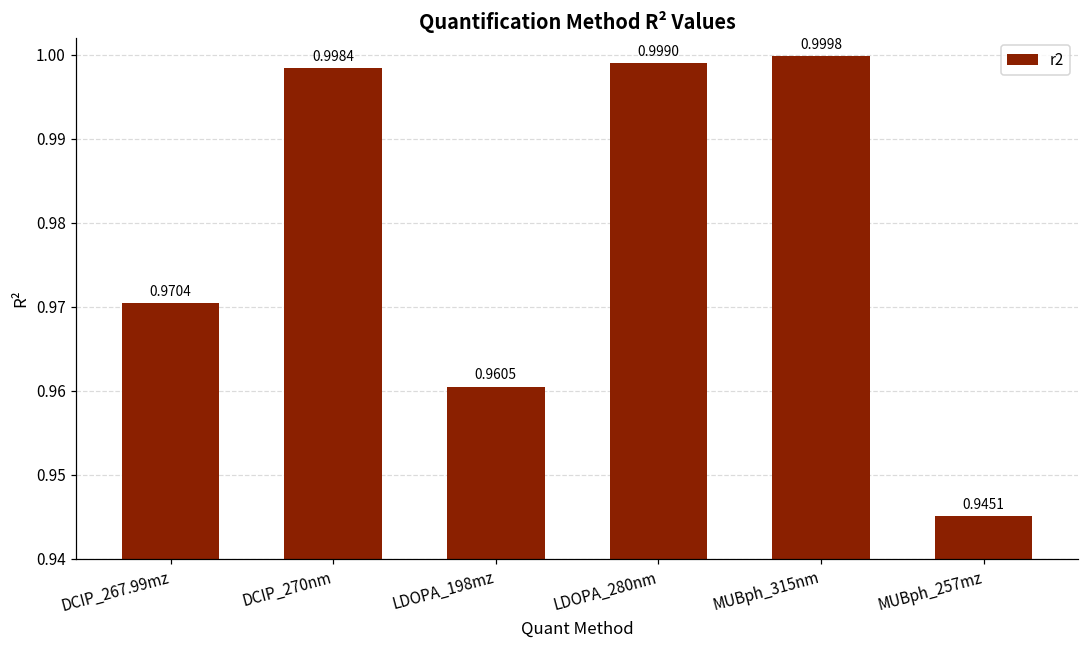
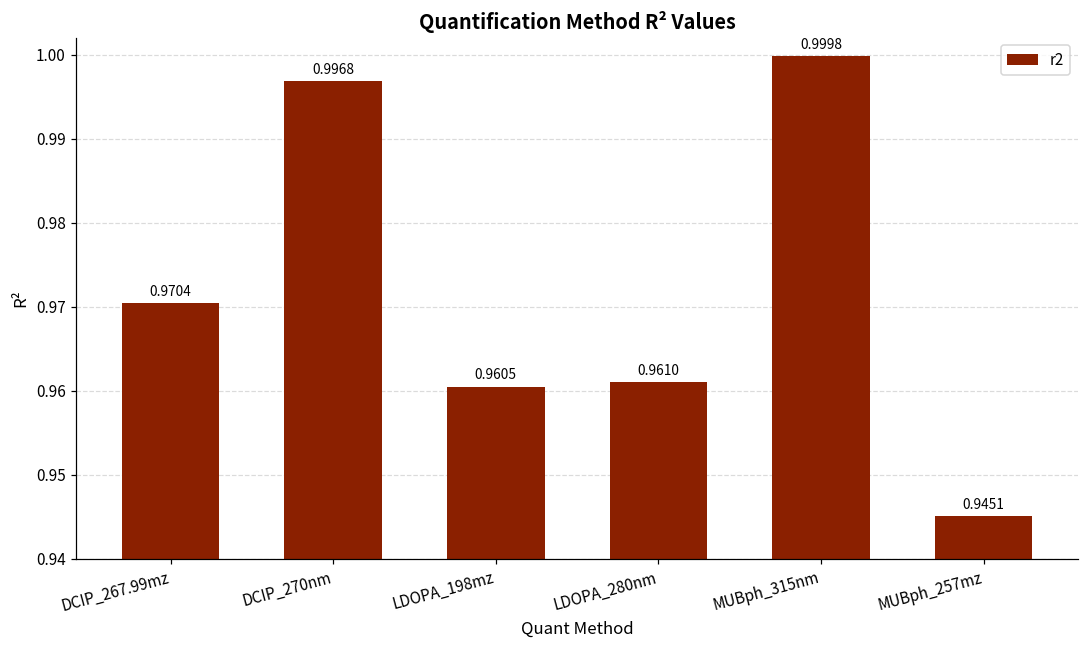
  {
    "DCIP_267.99mz": 0.9704,
-   "DCIP_270nm": 0.9984,
+   "DCIP_270nm": 0.9968,
    "LDOPA_198mz": 0.9605,
-   "LDOPA_280nm": 0.9990,
+   "LDOPA_280nm": 0.9610,
    "MUBph_315nm": 0.9998,
    "MUBph_257mz": 0.9451
  }
